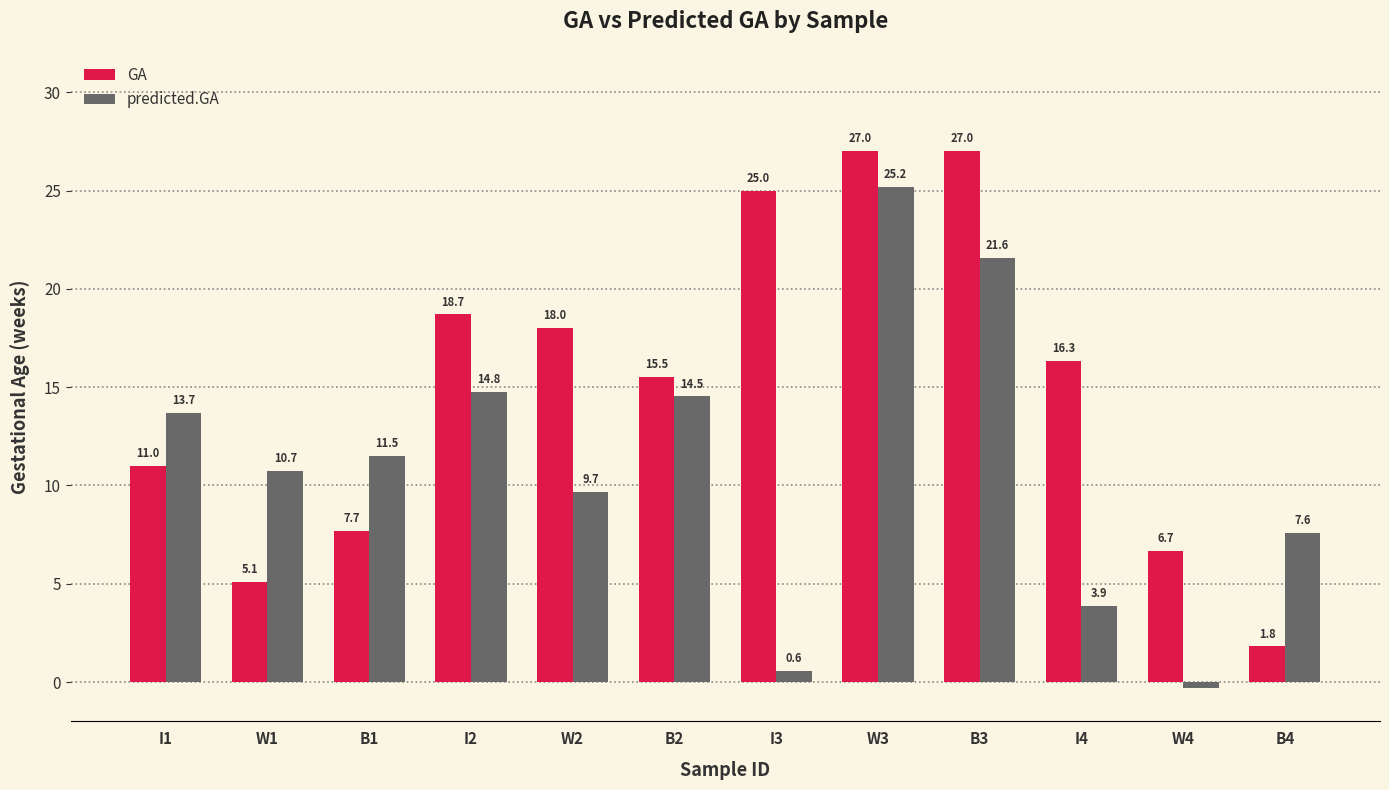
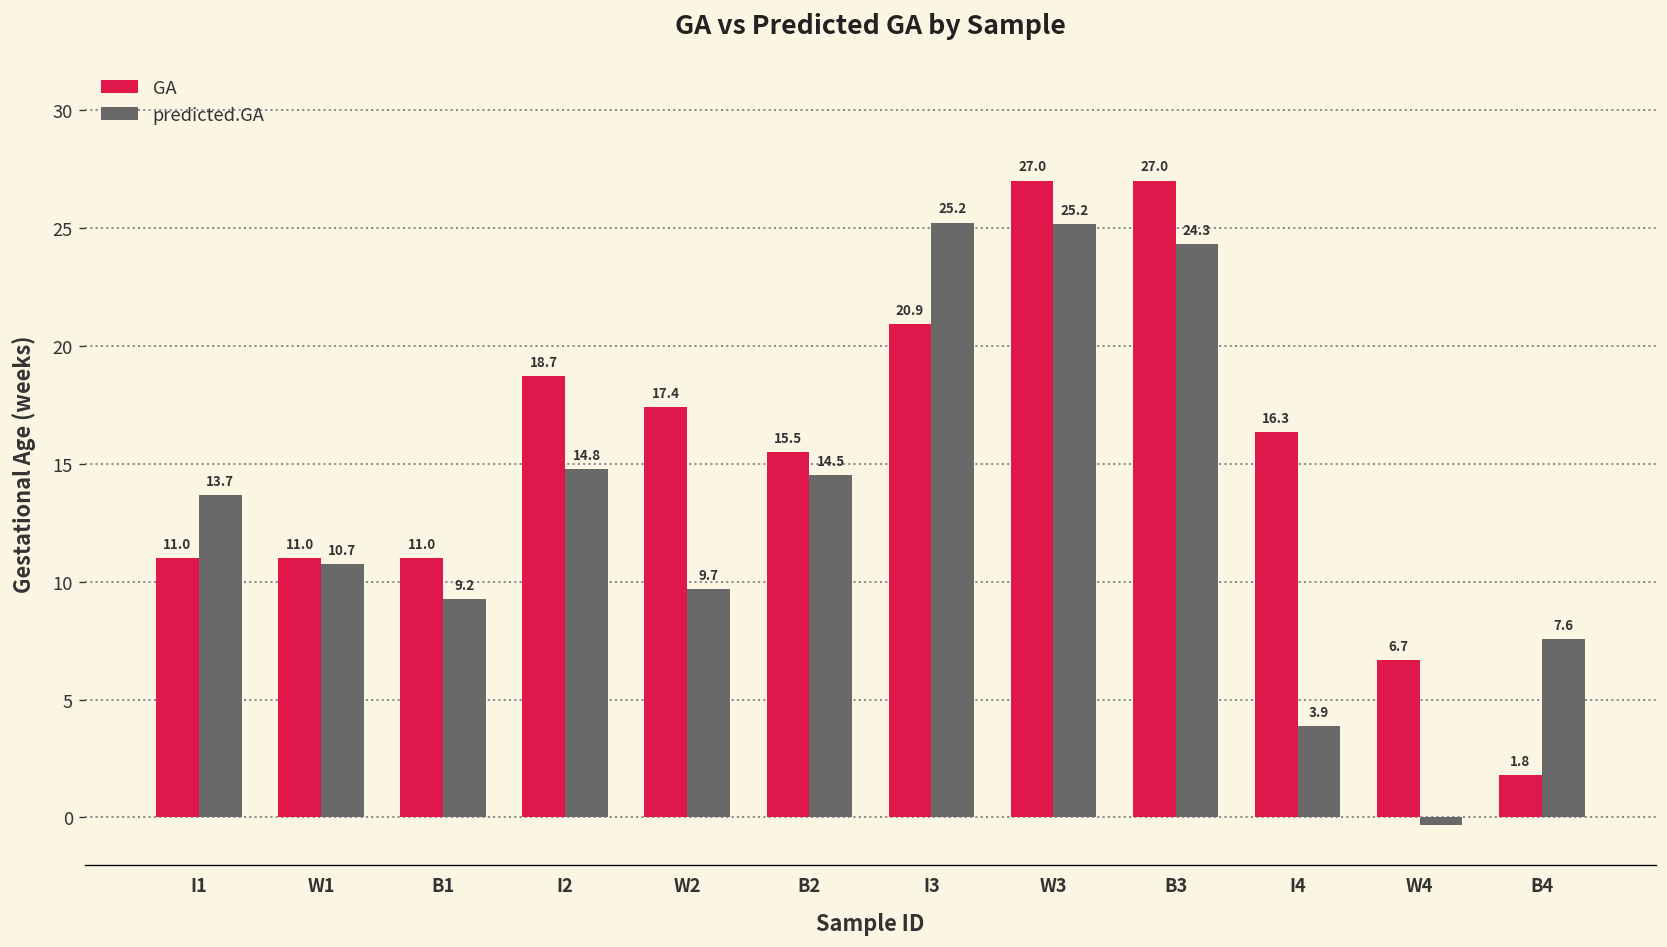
  {
    "GA": {
      "I1": 11.0,
-     "W1": 5.1,
-     "B1": 7.7,
+     "W1": 11.0,
+     "B1": 11.0,
      "I2": 18.7,
-     "W2": 18.0,
+     "W2": 17.4,
      "B2": 15.5,
-     "I3": 25.0,
+     "I3": 20.9,
      "W3": 27.0,
      "B3": 27.0,
      "I4": 16.3,
      "W4": 6.7,
      "B4": 1.8
    },
    "predicted.GA": {
      "I1": 13.7,
      "W1": 10.7,
-     "B1": 11.5,
+     "B1": 9.2,
      "I2": 14.8,
      "W2": 9.7,
      "B2": 14.5,
-     "I3": 0.6,
+     "I3": 25.2,
      "W3": 25.2,
-     "B3": 21.6,
+     "B3": 24.3,
      "I4": 3.9,
      "B4": 7.6
    }
  }
